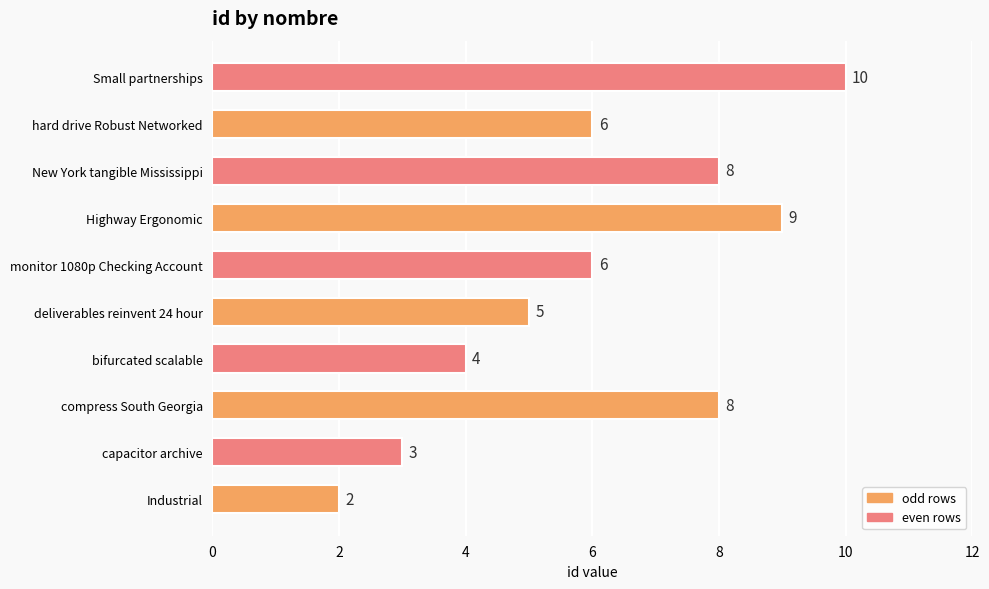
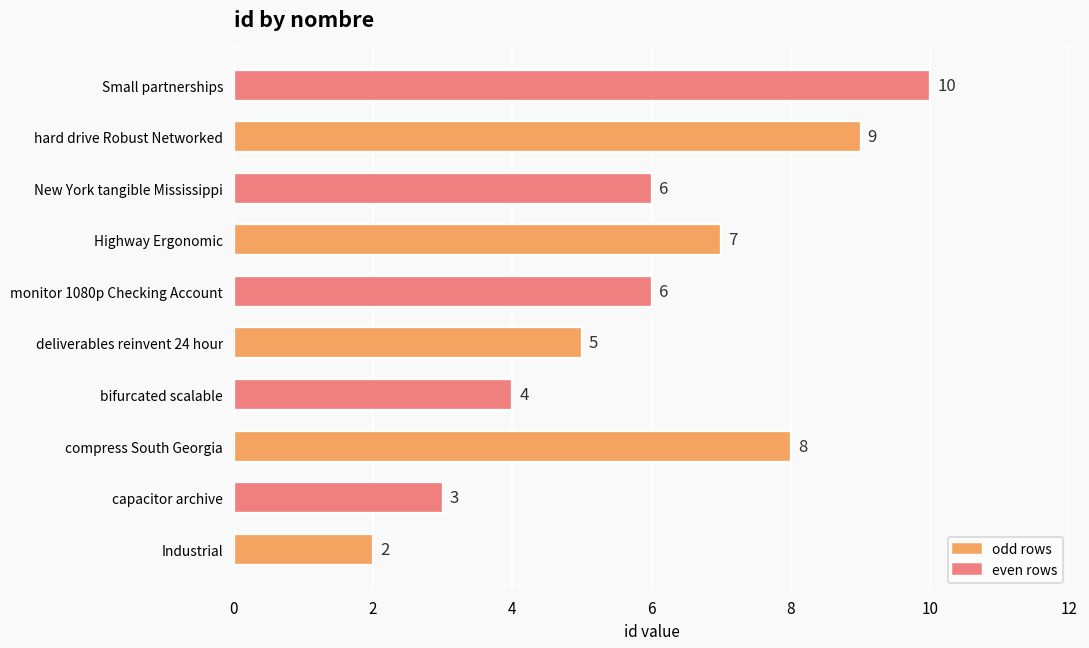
  {
    "Small partnerships": 10,
-   "hard drive Robust Networked": 6,
-   "New York tangible Mississippi": 8,
-   "Highway Ergonomic": 9,
+   "hard drive Robust Networked": 9,
+   "New York tangible Mississippi": 6,
+   "Highway Ergonomic": 7,
    "monitor 1080p Checking Account": 6,
    "deliverables reinvent 24 hour": 5,
    "bifurcated scalable": 4,
    "compress South Georgia": 8,
    "capacitor archive": 3,
    "Industrial": 2
  }
